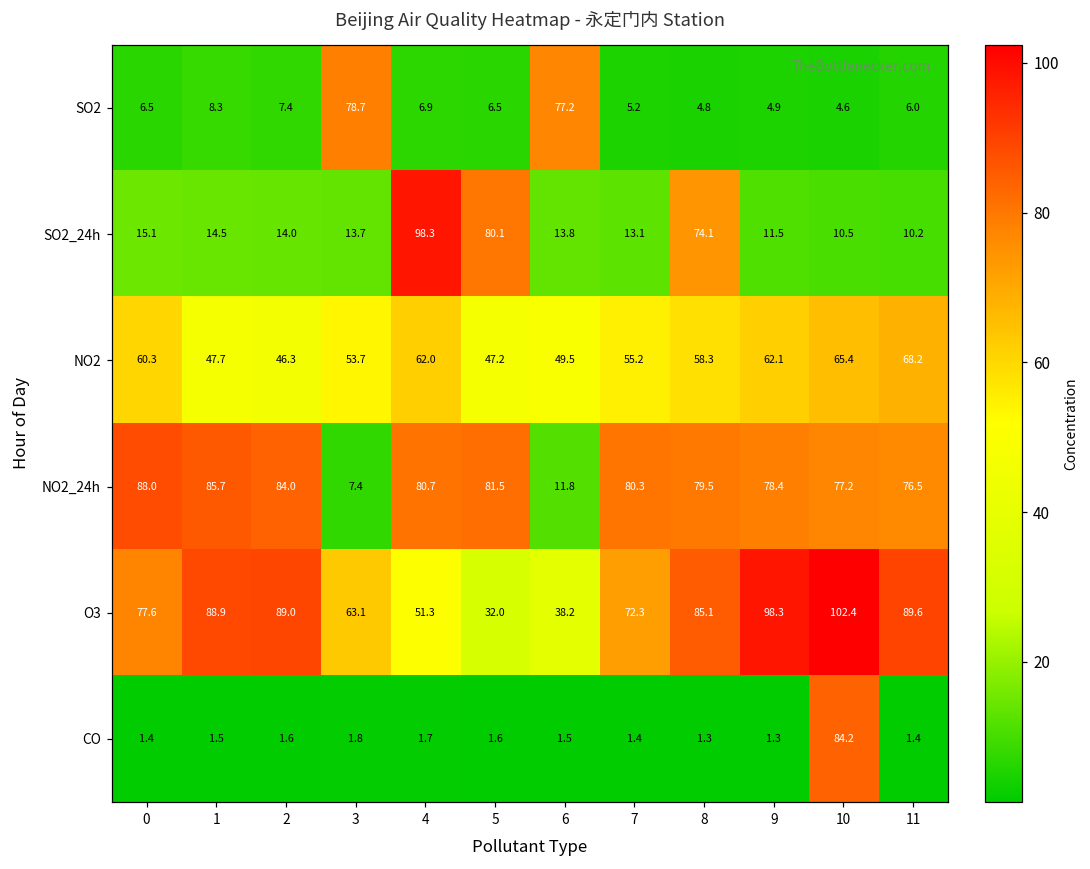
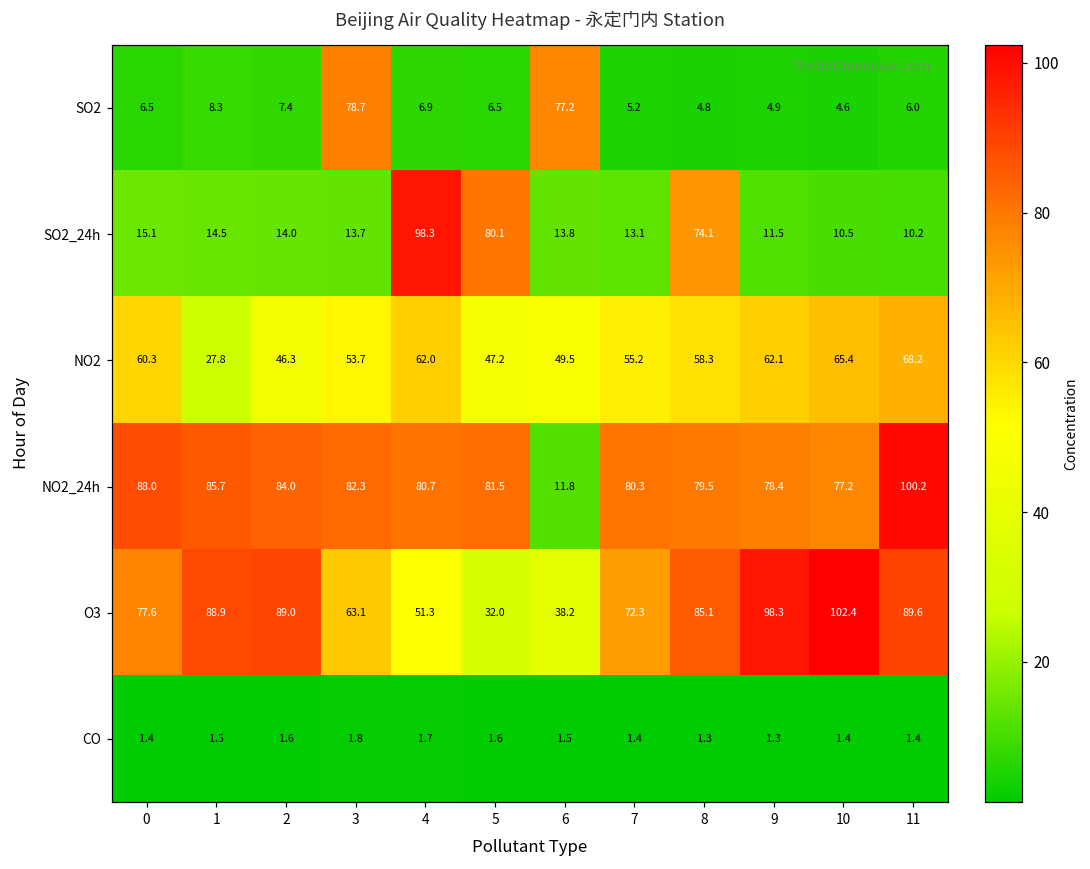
  {
    "SO2": {
      "0": 6.5,
      "1": 8.3,
      "2": 7.4,
      "3": 78.7,
      "4": 6.9,
      "5": 6.5,
      "6": 77.2,
      "7": 5.2,
      "8": 4.8,
      "9": 4.9,
      "11": 6.0
    },
    "SO2_24h": {
      "0": 15.1,
      "1": 14.5,
      "2": 14.0,
      "3": 13.7,
      "4": 98.3,
      "5": 80.1,
      "6": 13.8,
      "7": 13.1,
      "8": 74.1,
      "9": 11.5,
      "10": 10.5,
      "11": 10.2
    },
    "NO2": {
      "0": 60.3,
-     "1": 47.7,
+     "1": 27.8,
      "2": 46.3,
      "3": 53.7,
      "4": 62.0,
      "5": 47.2,
      "6": 49.5,
      "7": 55.2,
      "8": 58.3,
      "9": 62.1,
      "10": 65.4,
      "11": 68.2
    },
    "NO2_24h": {
      "0": 88.0,
      "1": 85.7,
      "2": 84.0,
-     "3": 7.4,
+     "3": 82.3,
      "4": 80.7,
      "5": 81.5,
      "6": 11.8,
      "7": 80.3,
      "8": 79.5,
      "9": 78.4,
      "10": 77.2,
-     "11": 76.5
+     "11": 100.2
    },
    "O3": {
      "0": 77.6,
      "1": 88.9,
      "2": 89.0,
      "3": 63.1,
      "4": 51.3,
      "5": 32.0,
      "6": 38.2,
      "7": 72.3,
      "8": 85.1,
      "9": 98.3,
      "10": 102.4,
      "11": 89.6
    },
    "CO": {
      "0": 1.4,
      "1": 1.5,
      "2": 1.6,
      "3": 1.8,
      "4": 1.7,
      "5": 1.6,
      "6": 1.5,
      "7": 1.4,
      "8": 1.3,
      "9": 1.3,
-     "10": 84.2,
+     "10": 1.4,
      "11": 1.4
    }
  }
